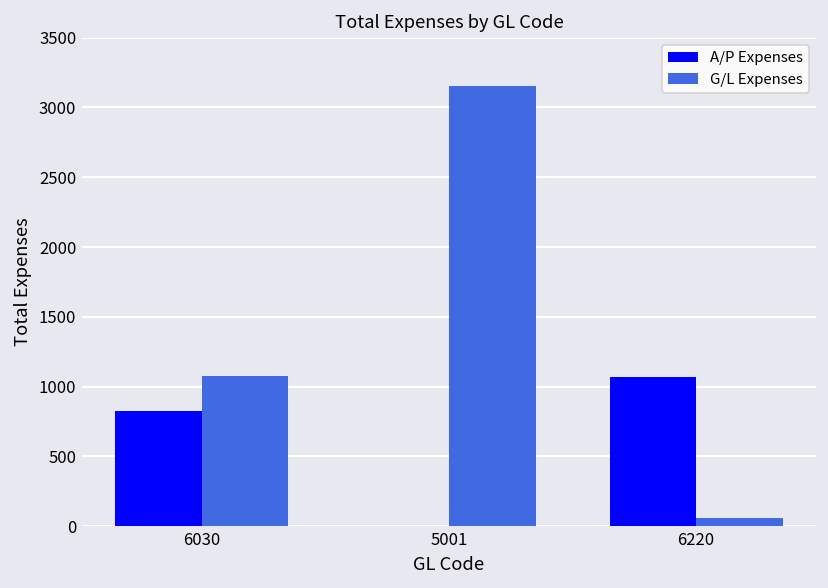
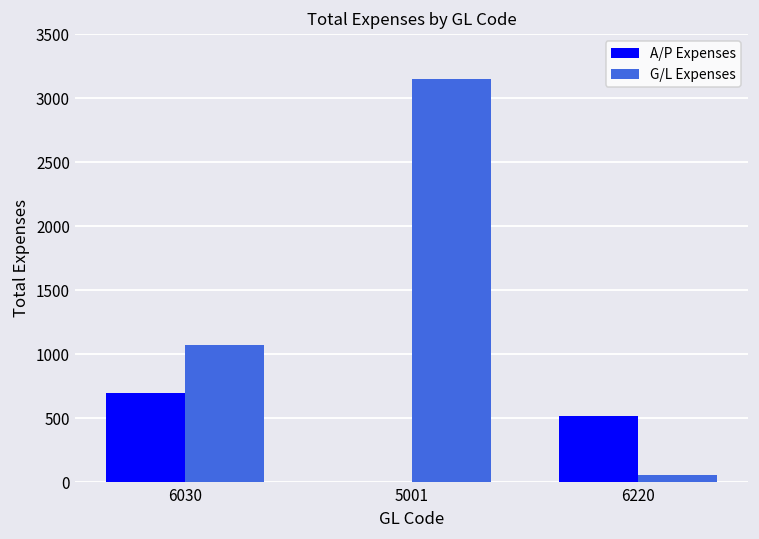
  {
    "A/P Expenses": {
-     "6030": 820,
+     "6030": 700,
      "5001": 0,
-     "6220": 1070
+     "6220": 520
    },
    "G/L Expenses": {
      "6030": 1070,
      "5001": 3150,
      "6220": 60
    }
  }
